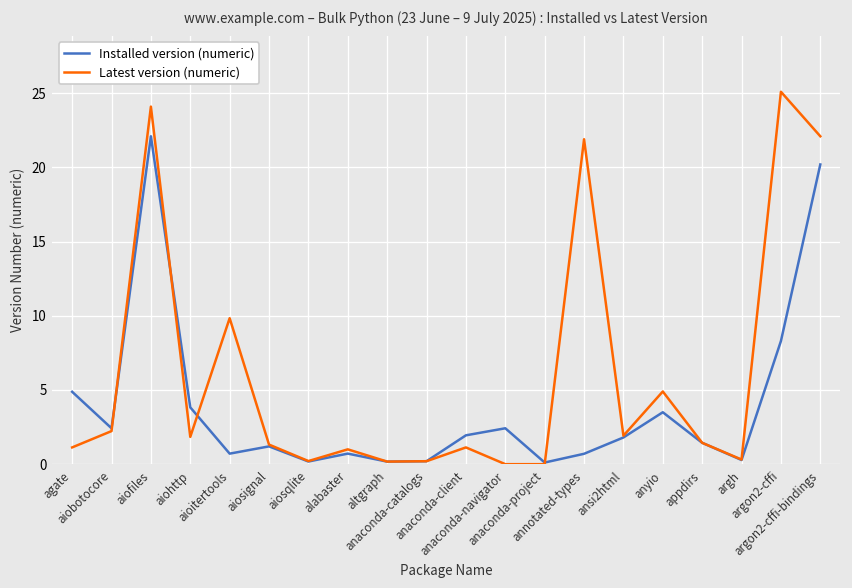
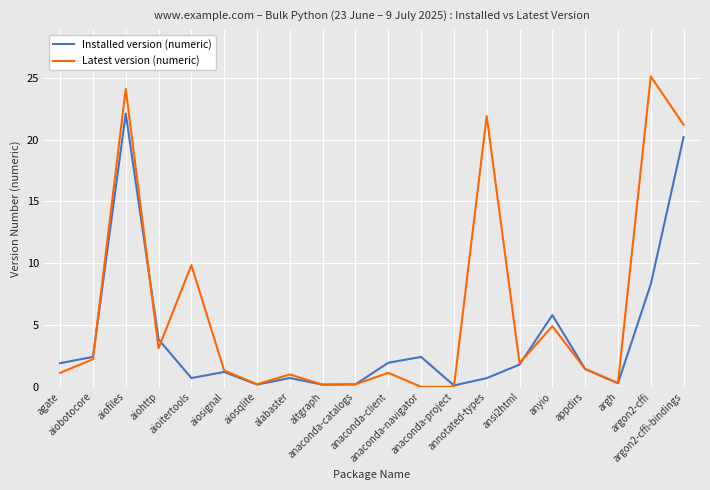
  {
    "Installed version (numeric)": {
-     "agate": 4.9,
+     "agate": 1.9,
      "aiofiles": 22.1,
      "aiohttp": 3.8,
      "aioitertools": 0.7,
      "alabaster": 0.7,
      "anaconda-client": 1.9,
      "anaconda-navigator": 2.4,
      "annotated-types": 0.7,
-     "anyio": 3.5,
+     "anyio": 5.8,
      "argon2-cffi": 8.3,
      "argon2-cffi-bindings": 20.2
    },
    "Latest version (numeric)": {
      "agate": 1.1,
      "aiofiles": 24.1,
-     "aiohttp": 1.8,
+     "aiohttp": 3.1,
      "aioitertools": 9.8,
      "alabaster": 1.0,
      "anaconda-client": 1.1,
      "anaconda-navigator": 0.0,
      "annotated-types": 21.9,
      "anyio": 4.9,
      "argon2-cffi": 25.1,
-     "argon2-cffi-bindings": 22.1
+     "argon2-cffi-bindings": 21.2
    }
  }
